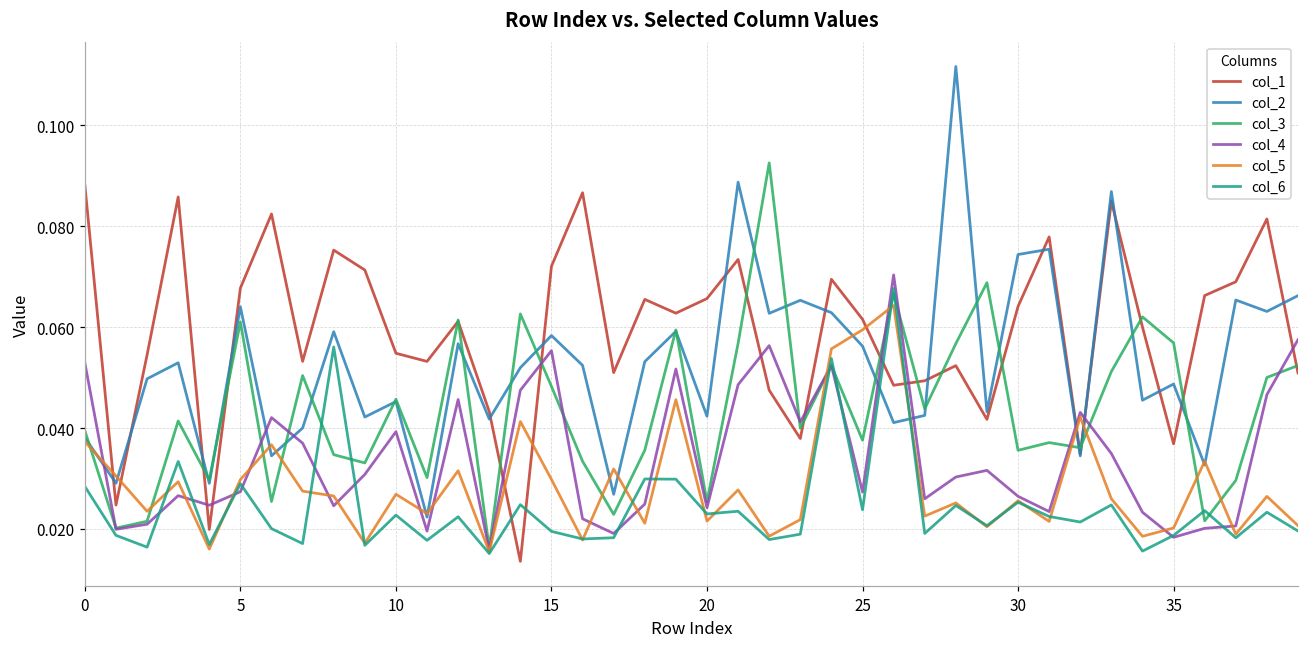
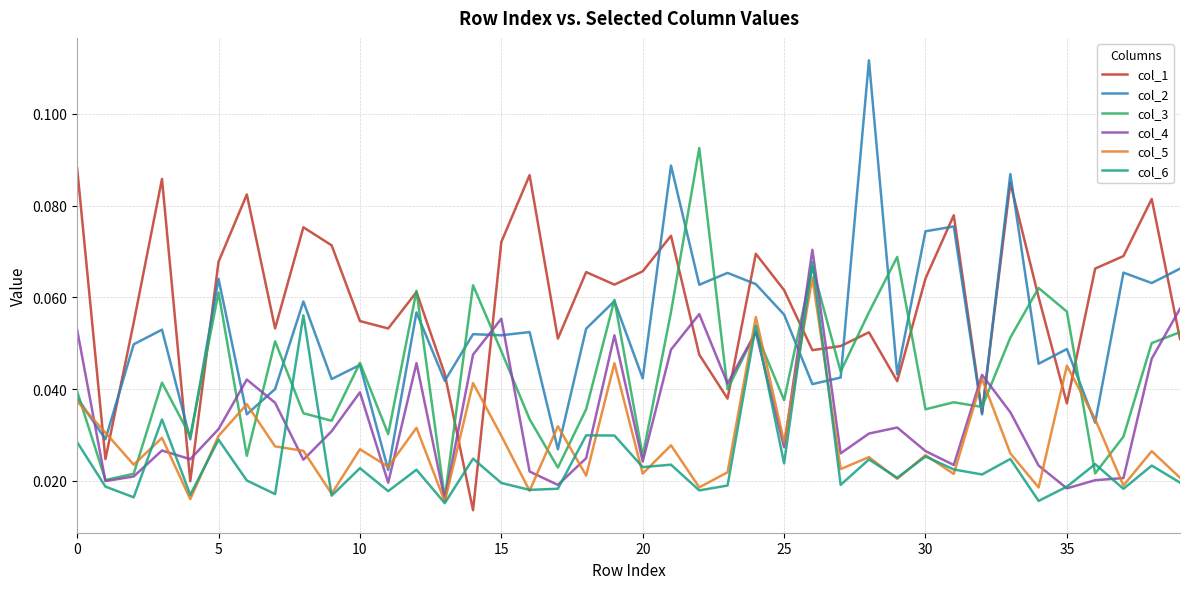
  {
    "col_1": {
      "0": 0.088,
      "5": 0.068,
      "10": 0.055,
      "15": 0.072,
      "20": 0.066,
      "25": 0.062,
      "30": 0.064,
      "35": 0.037
    },
    "col_2": {
      "0": 0.038,
      "5": 0.064,
-     "15": 0.058,
+     "15": 0.052,
      "20": 0.042,
      "25": 0.056,
      "30": 0.074,
      "35": 0.049
    },
    "col_4": {
      "0": 0.053,
-     "5": 0.027,
+     "5": 0.031,
      "10": 0.039,
      "15": 0.055,
      "20": 0.024,
      "25": 0.027,
      "30": 0.026
    },
    "col_5": {
      "0": 0.037,
      "5": 0.030,
      "10": 0.027,
      "15": 0.030,
      "20": 0.022,
-     "25": 0.059,
-     "35": 0.020
+     "25": 0.028,
+     "35": 0.045
    }
  }
